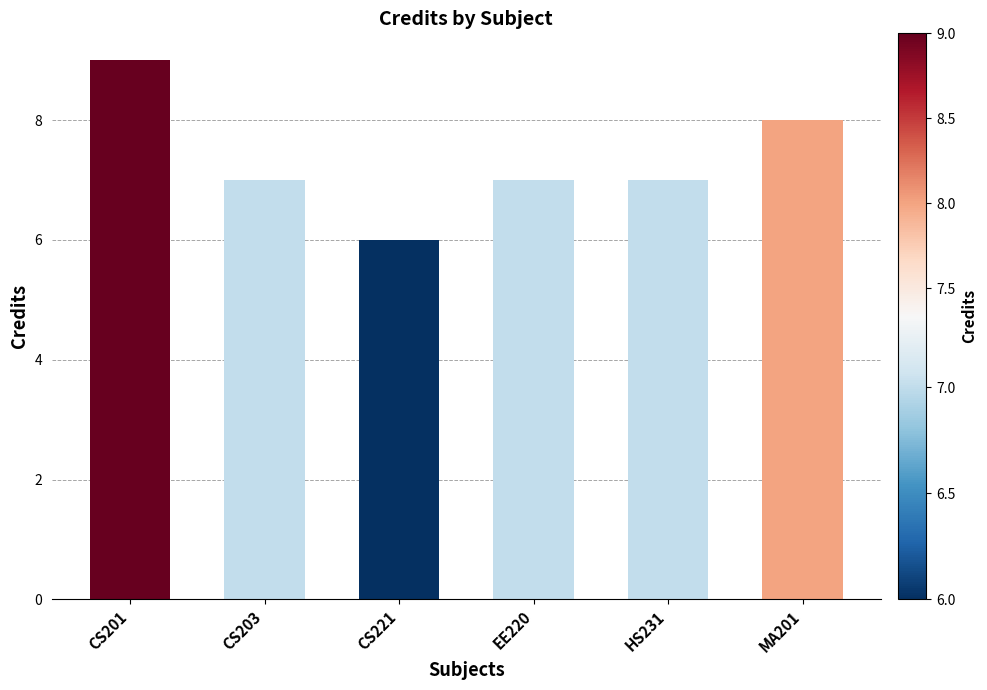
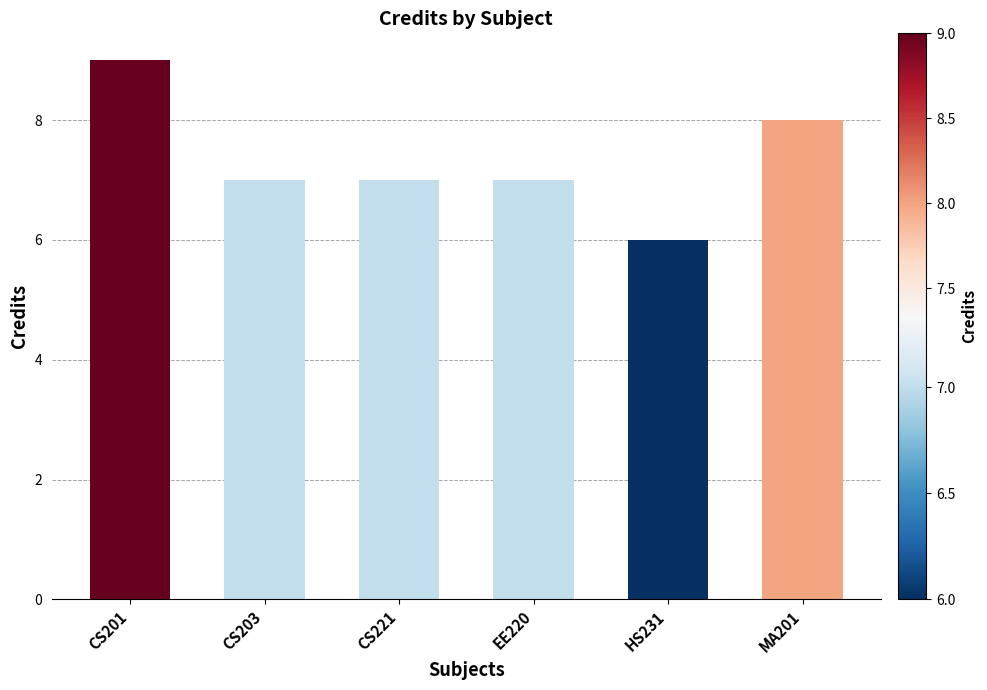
  {
    "CS201": 9,
    "CS203": 7,
-   "CS221": 6,
+   "CS221": 7,
    "EE220": 7,
-   "HS231": 7,
+   "HS231": 6,
    "MA201": 8
  }
